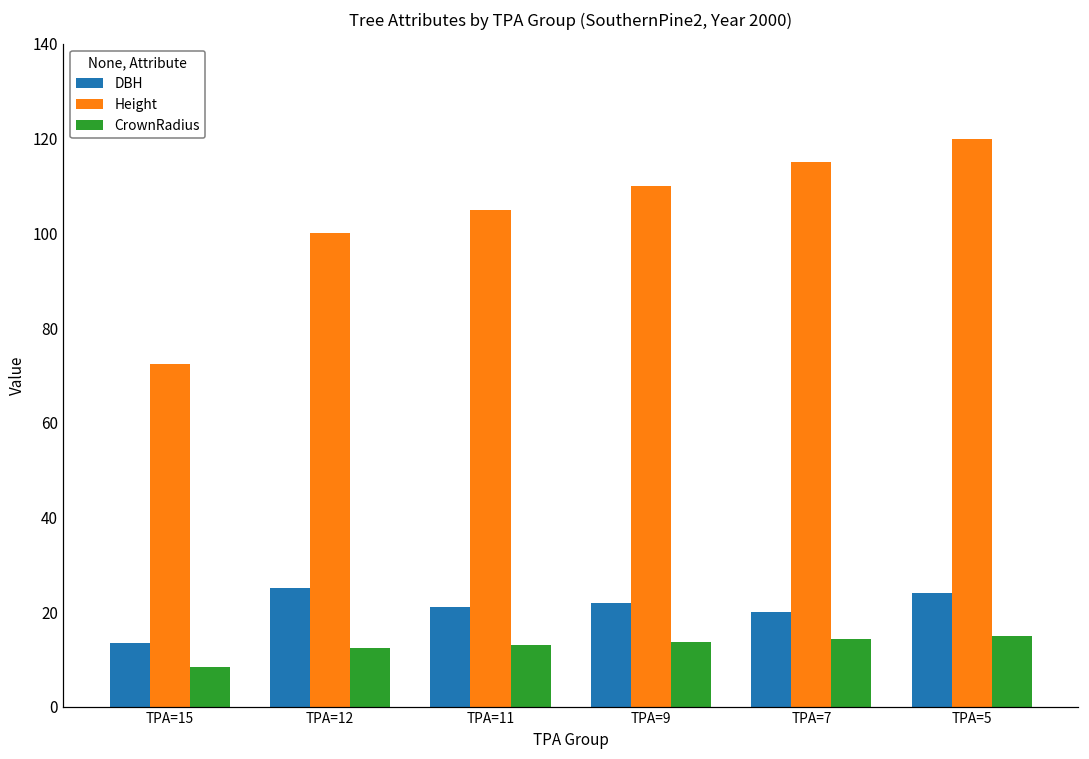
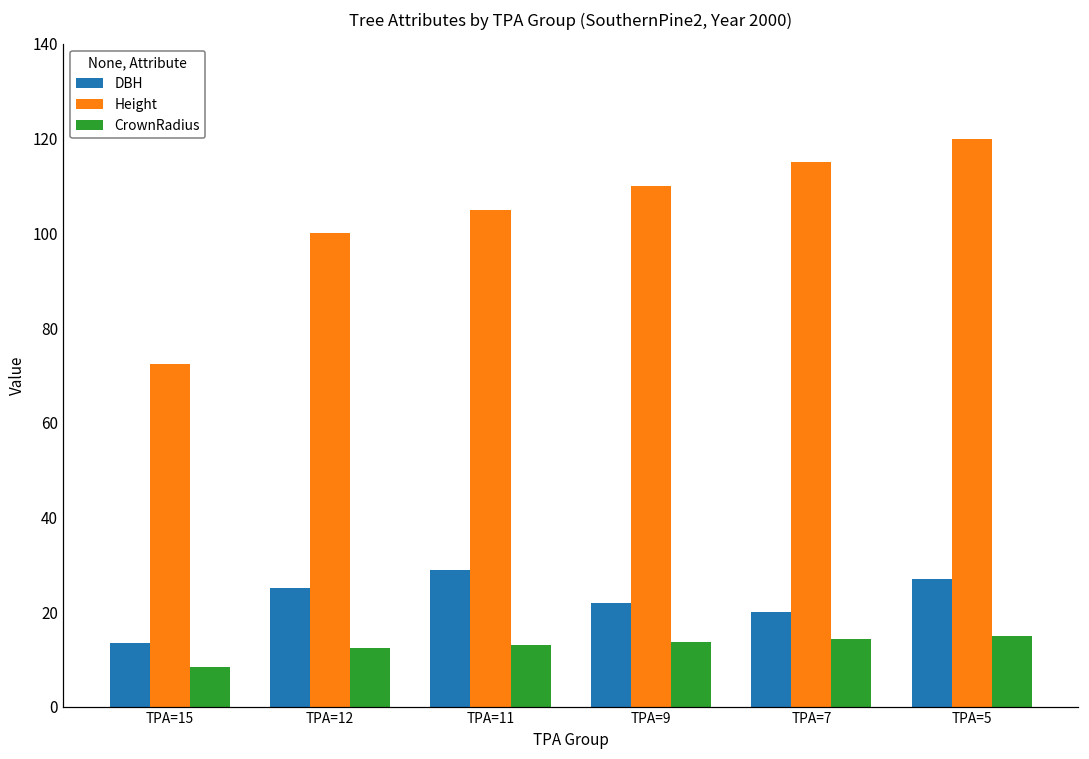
  {
    "DBH": {
      "TPA=15": 14,
      "TPA=12": 25,
-     "TPA=11": 21,
+     "TPA=11": 29,
      "TPA=9": 22,
      "TPA=7": 20,
-     "TPA=5": 24
+     "TPA=5": 27
    },
    "Height": {
      "TPA=15": 73,
      "TPA=12": 100,
      "TPA=11": 105,
      "TPA=9": 110,
      "TPA=7": 115,
      "TPA=5": 120
    },
    "CrownRadius": {
      "TPA=15": 8,
      "TPA=12": 13,
      "TPA=11": 13,
      "TPA=9": 14,
      "TPA=7": 14,
      "TPA=5": 15
    }
  }
